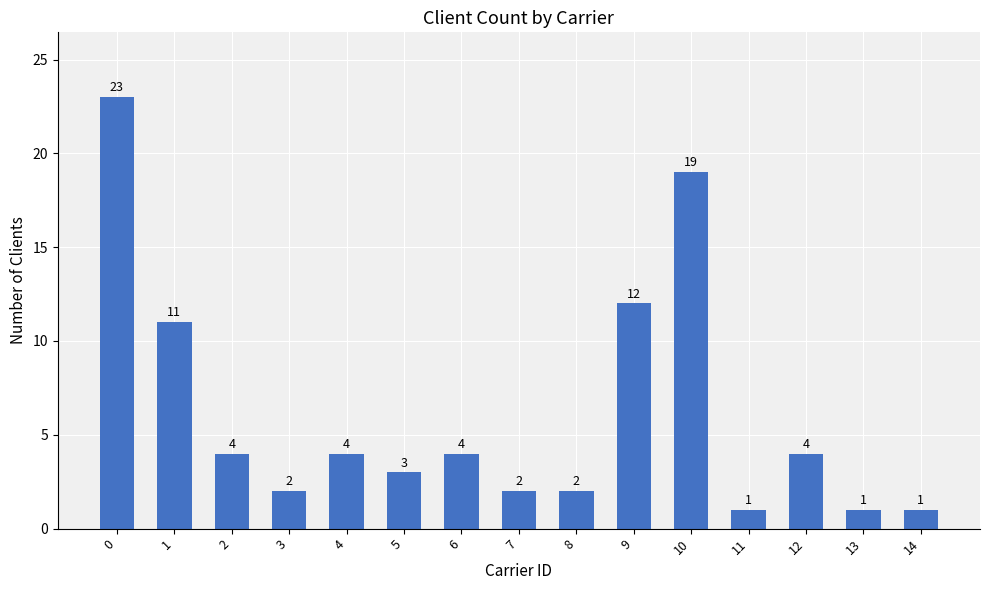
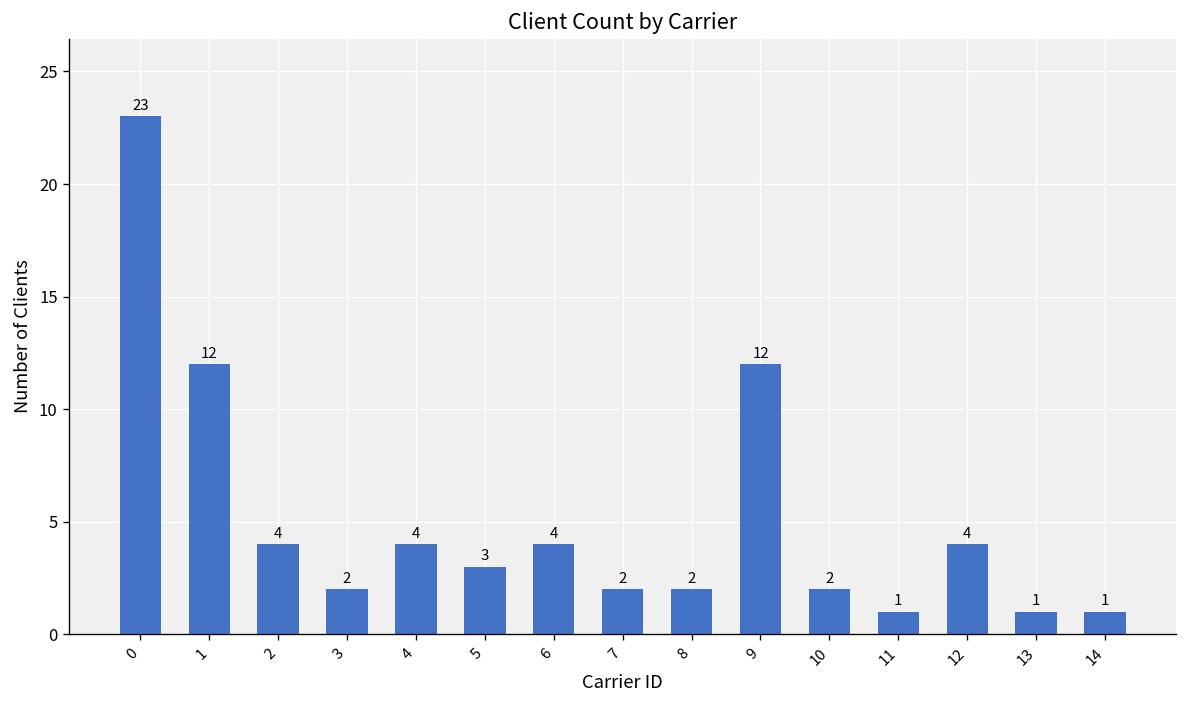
  {
    "0": 23,
-   "1": 11,
+   "1": 12,
    "2": 4,
    "3": 2,
    "4": 4,
    "5": 3,
    "6": 4,
    "7": 2,
    "8": 2,
    "9": 12,
-   "10": 19,
+   "10": 2,
    "11": 1,
    "12": 4,
    "13": 1,
    "14": 1
  }
